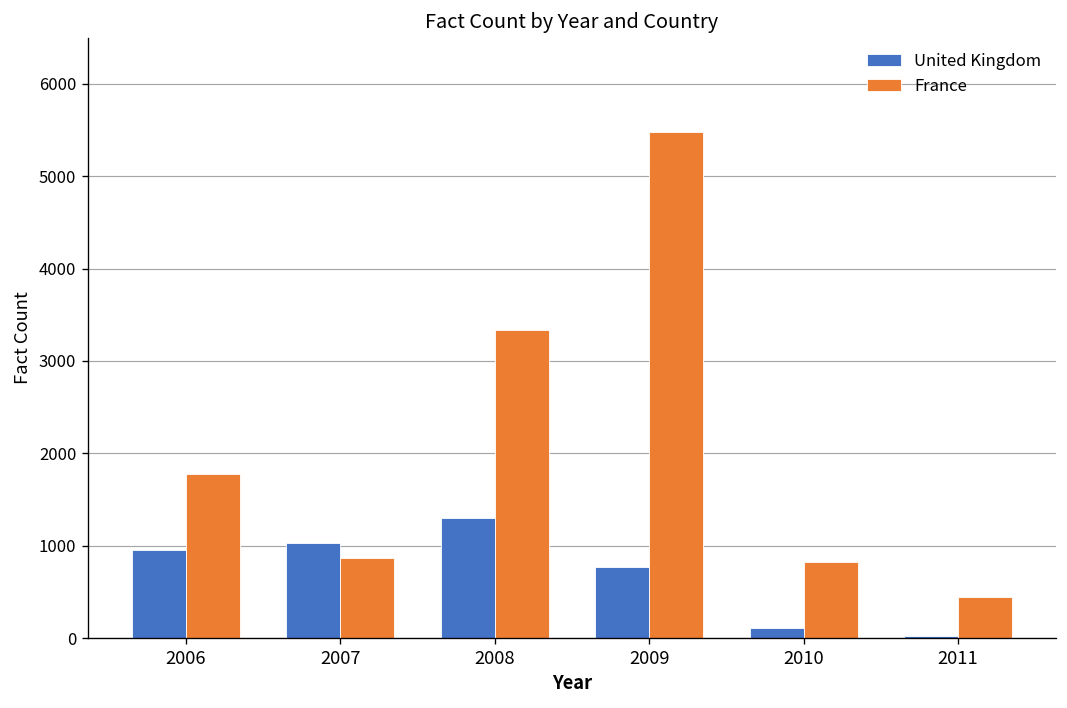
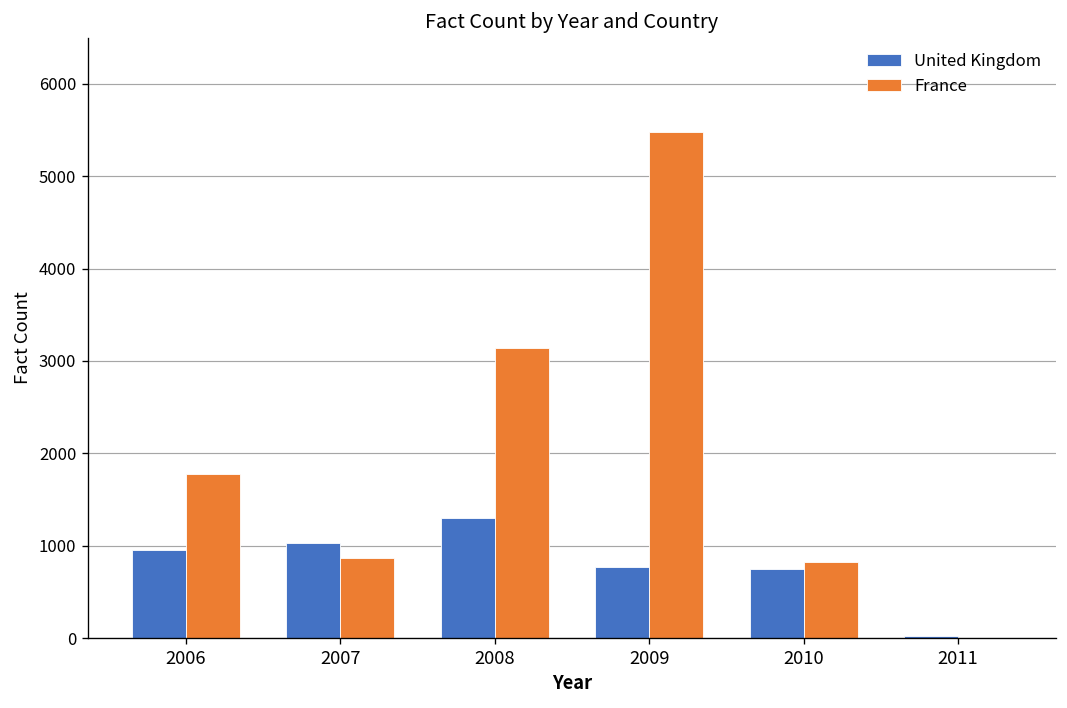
  {
    "United Kingdom": {
      "2006": 1000,
      "2007": 1000,
      "2008": 1300,
      "2009": 800,
-     "2010": 100
+     "2010": 800
    },
    "France": {
      "2006": 1800,
      "2007": 900,
-     "2008": 3300,
+     "2008": 3100,
      "2009": 5500,
      "2010": 800,
-     "2011": 400
+     "2011": 0
    }
  }
